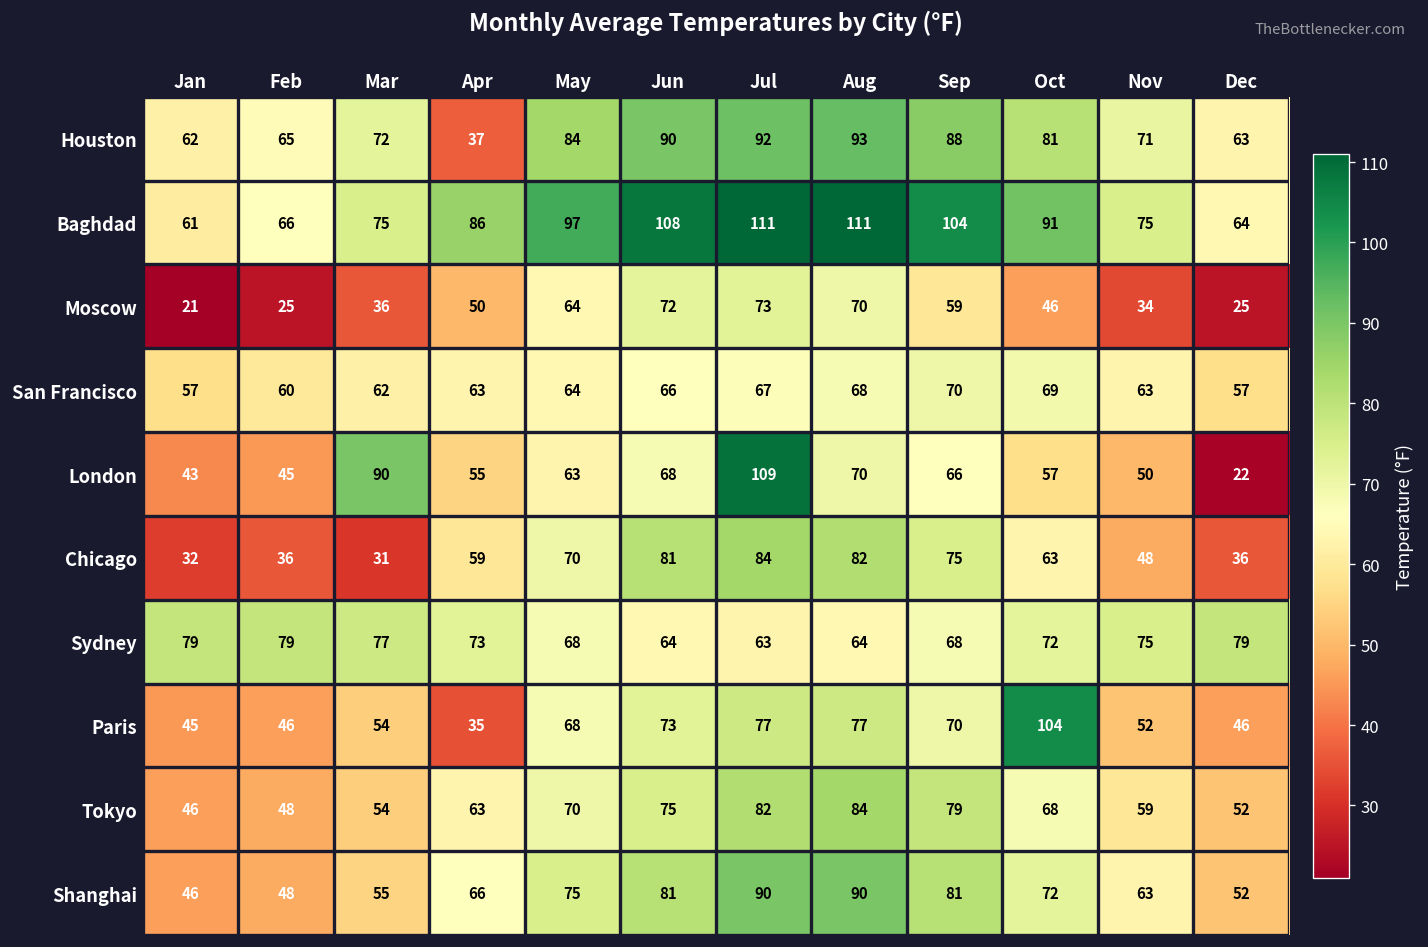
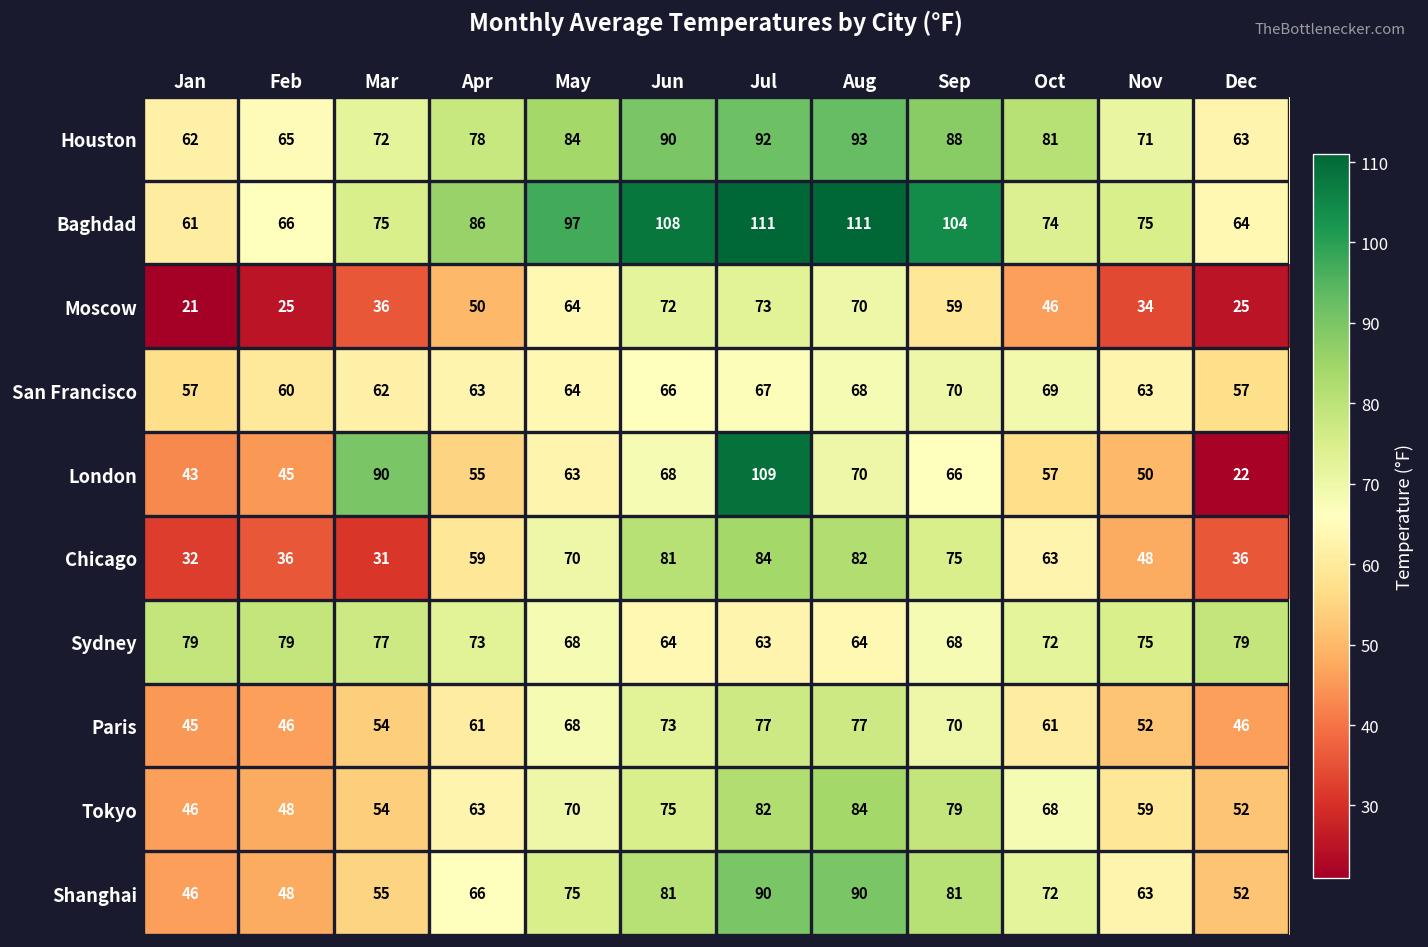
  {
    "Houston": {
      "Jan": 62,
      "Feb": 65,
      "Mar": 72,
-     "Apr": 37,
+     "Apr": 78,
      "May": 84,
      "Jun": 90,
      "Jul": 92,
      "Aug": 93,
      "Sep": 88,
      "Oct": 81,
      "Nov": 71,
      "Dec": 63
    },
    "Baghdad": {
      "Jan": 61,
      "Feb": 66,
      "Mar": 75,
      "Apr": 86,
      "May": 97,
      "Jun": 108,
      "Jul": 111,
      "Aug": 111,
      "Sep": 104,
-     "Oct": 91,
+     "Oct": 74,
      "Nov": 75,
      "Dec": 64
    },
    "Moscow": {
      "Jan": 21,
      "Feb": 25,
      "Mar": 36,
      "Apr": 50,
      "May": 64,
      "Jun": 72,
      "Jul": 73,
      "Aug": 70,
      "Sep": 59,
      "Oct": 46,
      "Nov": 34,
      "Dec": 25
    },
    "San Francisco": {
      "Jan": 57,
      "Feb": 60,
      "Mar": 62,
      "Apr": 63,
      "May": 64,
      "Jun": 66,
      "Jul": 67,
      "Aug": 68,
      "Sep": 70,
      "Oct": 69,
      "Nov": 63,
      "Dec": 57
    },
    "London": {
      "Jan": 43,
      "Feb": 45,
      "Mar": 90,
      "Apr": 55,
      "May": 63,
      "Jun": 68,
      "Jul": 109,
      "Aug": 70,
      "Sep": 66,
      "Oct": 57,
      "Nov": 50,
      "Dec": 22
    },
    "Chicago": {
      "Jan": 32,
      "Feb": 36,
      "Mar": 31,
      "Apr": 59,
      "May": 70,
      "Jun": 81,
      "Jul": 84,
      "Aug": 82,
      "Sep": 75,
      "Oct": 63,
      "Nov": 48,
      "Dec": 36
    },
    "Sydney": {
      "Jan": 79,
      "Feb": 79,
      "Mar": 77,
      "Apr": 73,
      "May": 68,
      "Jun": 64,
      "Jul": 63,
      "Aug": 64,
      "Sep": 68,
      "Oct": 72,
      "Nov": 75,
      "Dec": 79
    },
    "Paris": {
      "Jan": 45,
      "Feb": 46,
      "Mar": 54,
-     "Apr": 35,
+     "Apr": 61,
      "May": 68,
      "Jun": 73,
      "Jul": 77,
      "Aug": 77,
      "Sep": 70,
-     "Oct": 104,
+     "Oct": 61,
      "Nov": 52,
      "Dec": 46
    },
    "Tokyo": {
      "Jan": 46,
      "Feb": 48,
      "Mar": 54,
      "Apr": 63,
      "May": 70,
      "Jun": 75,
      "Jul": 82,
      "Aug": 84,
      "Sep": 79,
      "Oct": 68,
      "Nov": 59,
      "Dec": 52
    },
    "Shanghai": {
      "Jan": 46,
      "Feb": 48,
      "Mar": 55,
      "Apr": 66,
      "May": 75,
      "Jun": 81,
      "Jul": 90,
      "Aug": 90,
      "Sep": 81,
      "Oct": 72,
      "Nov": 63,
      "Dec": 52
    }
  }
